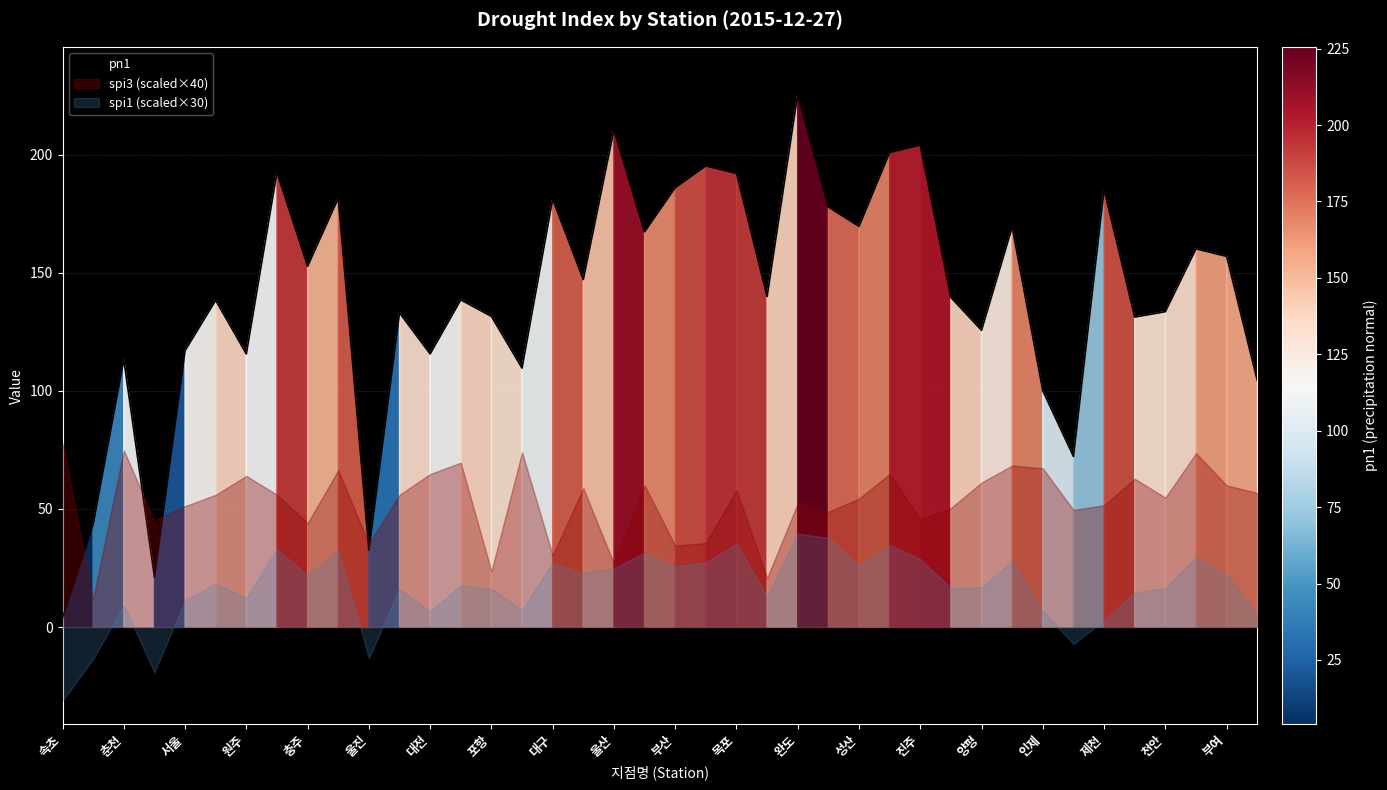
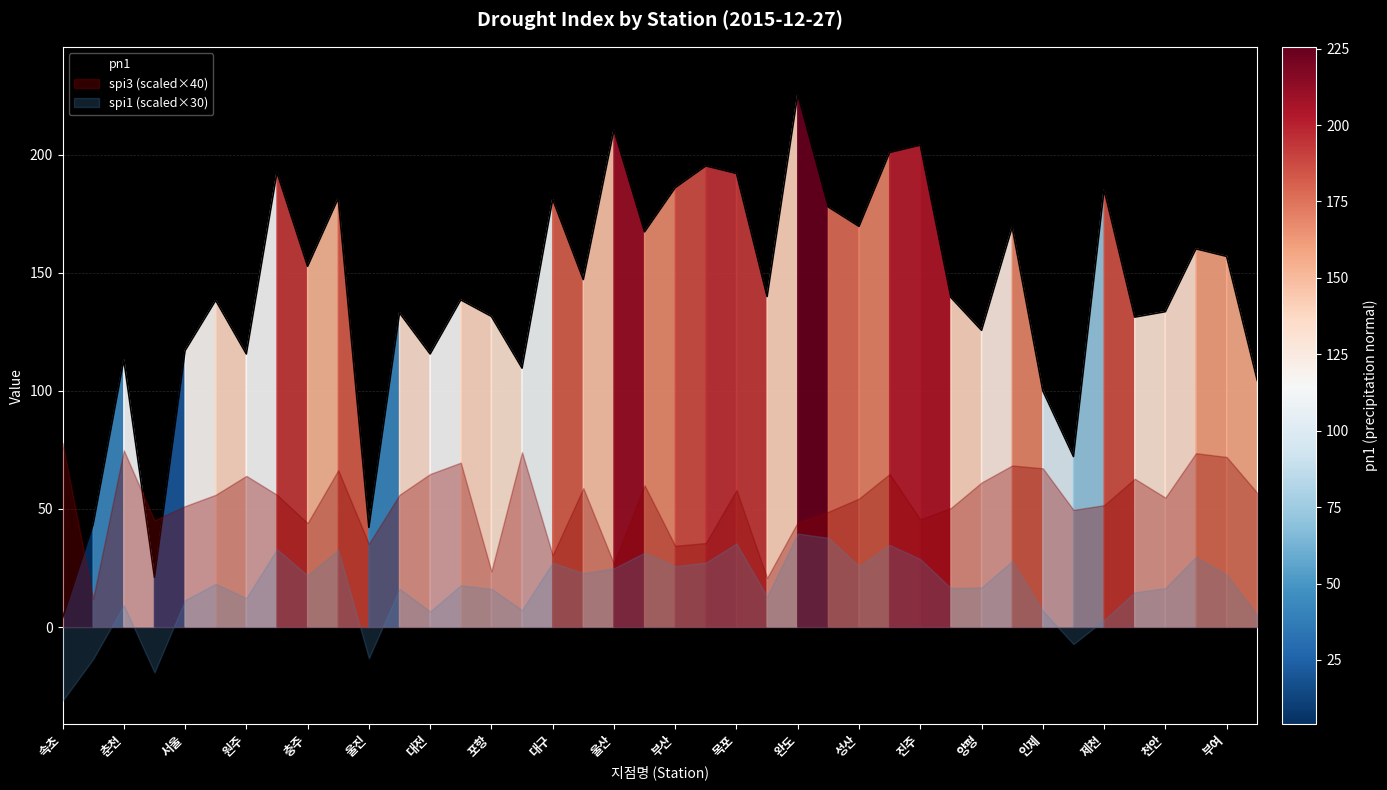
  {
    "pn1": {
      "속초": 4,
      "춘천": 113,
      "서울": 117,
      "원주": 116,
      "충주": 153,
-     "울진": 33,
+     "울진": 42,
      "대전": 116,
      "포항": 132,
      "대구": 181,
      "울산": 211,
      "부산": 186,
      "목포": 192,
      "완도": 226,
      "성산": 170,
      "진주": 204,
      "양평": 126,
      "인제": 100,
      "제천": 185,
      "천안": 134,
      "부여": 157
    },
    "spi3 (scaled×40)": {
      "속초": 78,
      "춘천": 75,
      "서울": 51,
      "원주": 64,
      "충주": 44,
      "울진": 35,
      "대전": 65,
      "포항": 24,
      "대구": 30,
      "울산": 27,
      "부산": 34,
      "목포": 58,
-     "완도": 52,
+     "완도": 44,
      "성산": 54,
      "진주": 46,
      "양평": 61,
      "인제": 67,
      "제천": 52,
      "천안": 55,
-     "부여": 60
+     "부여": 72
    },
    "spi1 (scaled×30)": {
      "춘천": 9,
      "서울": 11,
      "원주": 12,
      "충주": 22,
      "대전": 7,
      "포항": 16,
      "대구": 27,
      "울산": 25,
      "부산": 26,
      "목포": 35,
      "완도": 40,
      "성산": 26,
      "진주": 29,
      "양평": 17,
      "인제": 7,
      "제천": 3,
      "천안": 17,
      "부여": 22
    }
  }
